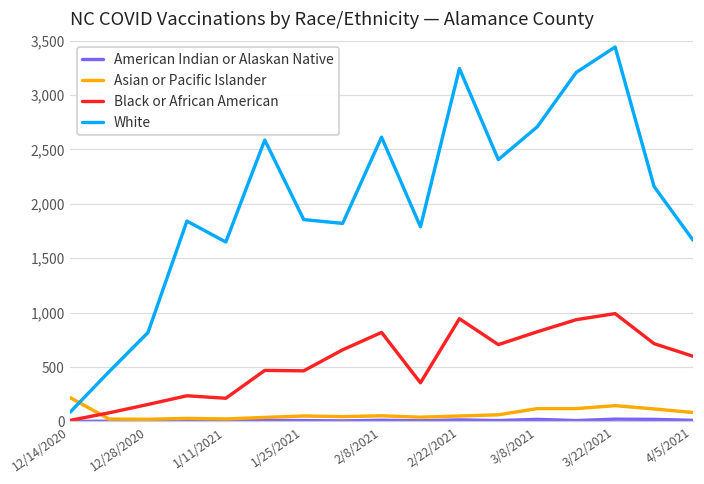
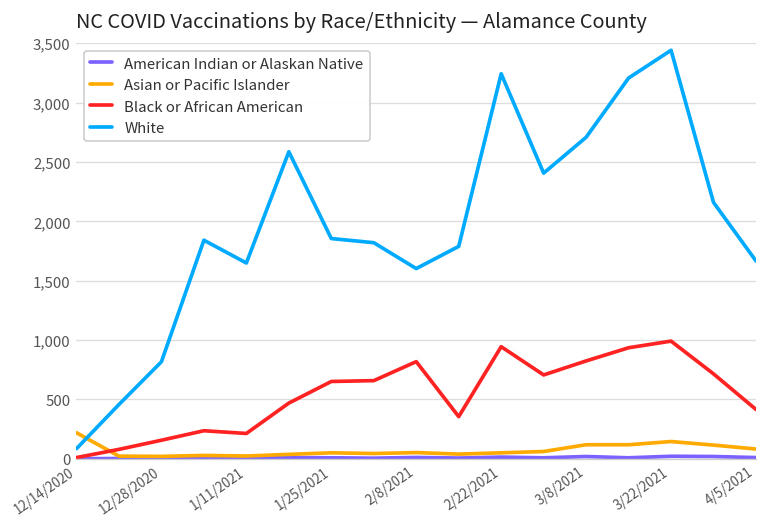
  {
    "American Indian or Alaskan Native": {
      "1/25/2021": "0",
      "2/8/2021": "0",
      "2/22/2021": "0",
      "3/8/2021": "0",
      "3/22/2021": "0",
      "4/5/2021": "0"
    },
    "Asian or Pacific Islander": {
      "12/14/2020": "200",
      "1/25/2021": "100",
      "2/8/2021": "100",
      "2/22/2021": "100",
      "3/8/2021": "100",
      "3/22/2021": "100",
      "4/5/2021": "100"
    },
    "Black or African American": {
      "12/28/2020": "200",
      "1/11/2021": "200",
-     "1/25/2021": "500",
+     "1/25/2021": "700",
      "2/8/2021": "800",
      "2/22/2021": "900",
      "3/8/2021": "800",
      "3/22/2021": "1,000",
-     "4/5/2021": "600"
+     "4/5/2021": "400"
    },
    "White": {
      "12/14/2020": "100",
      "12/28/2020": "800",
      "1/11/2021": "1,600",
      "1/25/2021": "1,900",
-     "2/8/2021": "2,600",
+     "2/8/2021": "1,600",
      "2/22/2021": "3,200",
      "3/8/2021": "2,700",
      "3/22/2021": "3,400",
      "4/5/2021": "1,700"
    }
  }
